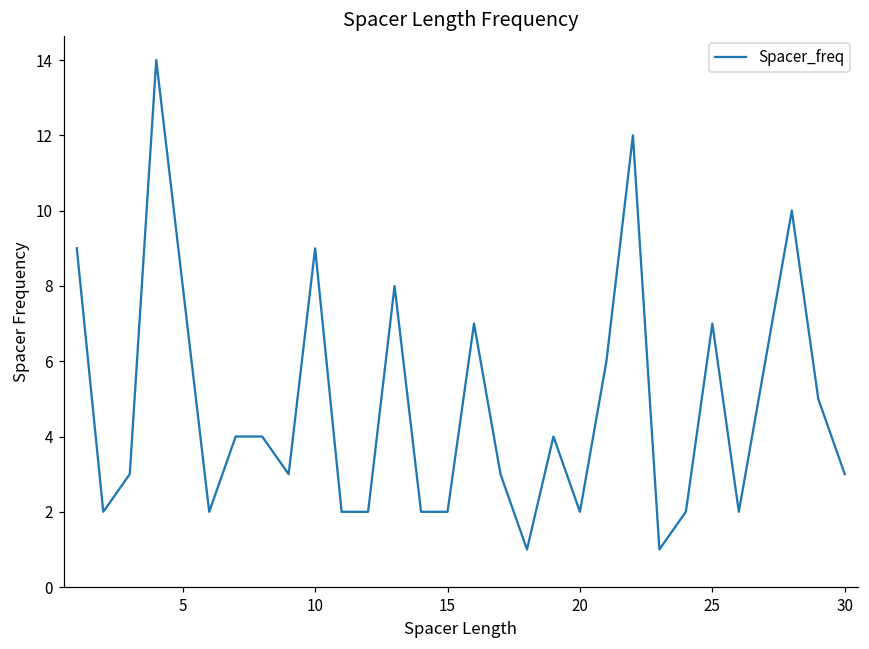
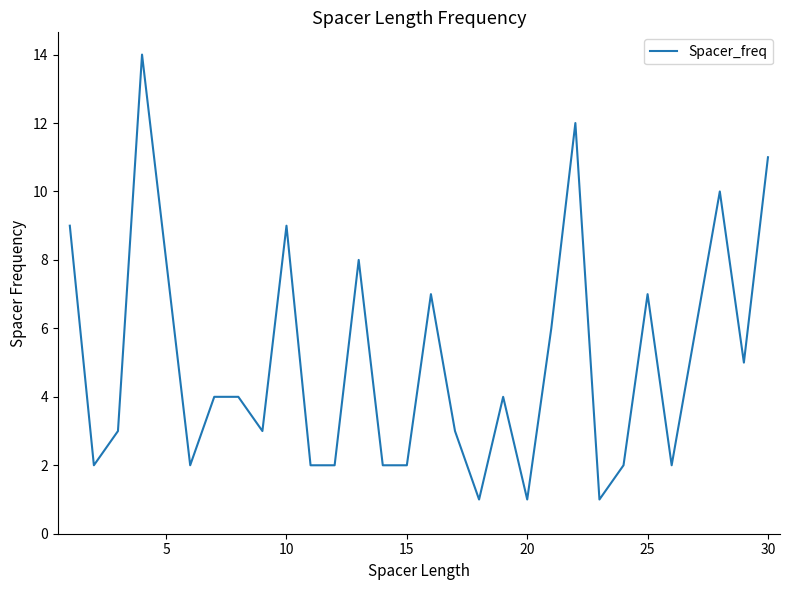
  {
    "5": 8,
    "10": 9,
    "15": 2,
-   "20": 2,
+   "20": 1,
    "25": 7,
-   "30": 3
+   "30": 11
  }
